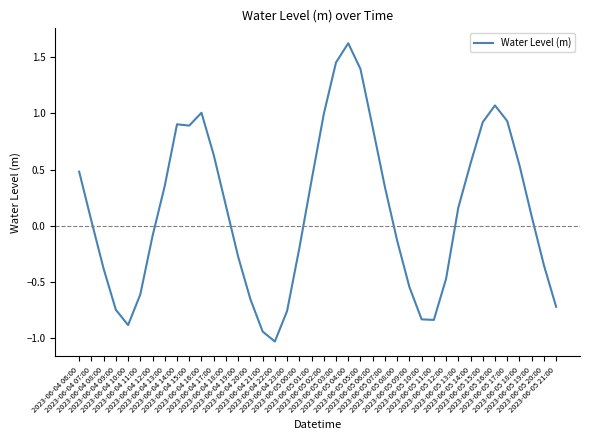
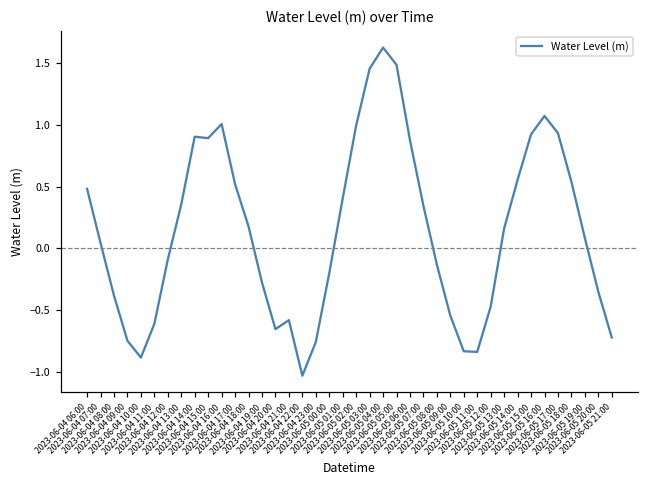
  {
    "2023-06-04 06:00": 0.48,
    "2023-06-04 07:00": 0.04,
    "2023-06-04 08:00": -0.38,
    "2023-06-04 09:00": -0.75,
    "2023-06-04 10:00": -0.88,
    "2023-06-04 11:00": -0.61,
    "2023-06-04 12:00": -0.09,
    "2023-06-04 13:00": 0.36,
    "2023-06-04 14:00": 0.90,
    "2023-06-04 15:00": 0.89,
    "2023-06-04 16:00": 1.01,
-   "2023-06-04 17:00": 0.63,
+   "2023-06-04 17:00": 0.52,
    "2023-06-04 18:00": 0.18,
    "2023-06-04 19:00": -0.28,
    "2023-06-04 20:00": -0.65,
-   "2023-06-04 21:00": -0.94,
+   "2023-06-04 21:00": -0.58,
    "2023-06-04 22:00": -1.03,
    "2023-06-04 23:00": -0.76,
    "2023-06-05 00:00": -0.20,
    "2023-06-05 01:00": 0.40,
    "2023-06-05 02:00": 0.99,
    "2023-06-05 03:00": 1.45,
    "2023-06-05 04:00": 1.62,
-   "2023-06-05 05:00": 1.39,
+   "2023-06-05 05:00": 1.48,
    "2023-06-05 06:00": 0.88,
    "2023-06-05 07:00": 0.34,
    "2023-06-05 08:00": -0.13,
    "2023-06-05 09:00": -0.54,
    "2023-06-05 10:00": -0.83,
    "2023-06-05 11:00": -0.84,
    "2023-06-05 12:00": -0.47,
    "2023-06-05 13:00": 0.16,
    "2023-06-05 14:00": 0.55,
    "2023-06-05 15:00": 0.92,
    "2023-06-05 16:00": 1.07,
    "2023-06-05 17:00": 0.93,
    "2023-06-05 18:00": 0.54,
    "2023-06-05 19:00": 0.08,
    "2023-06-05 20:00": -0.35,
    "2023-06-05 21:00": -0.72
  }
